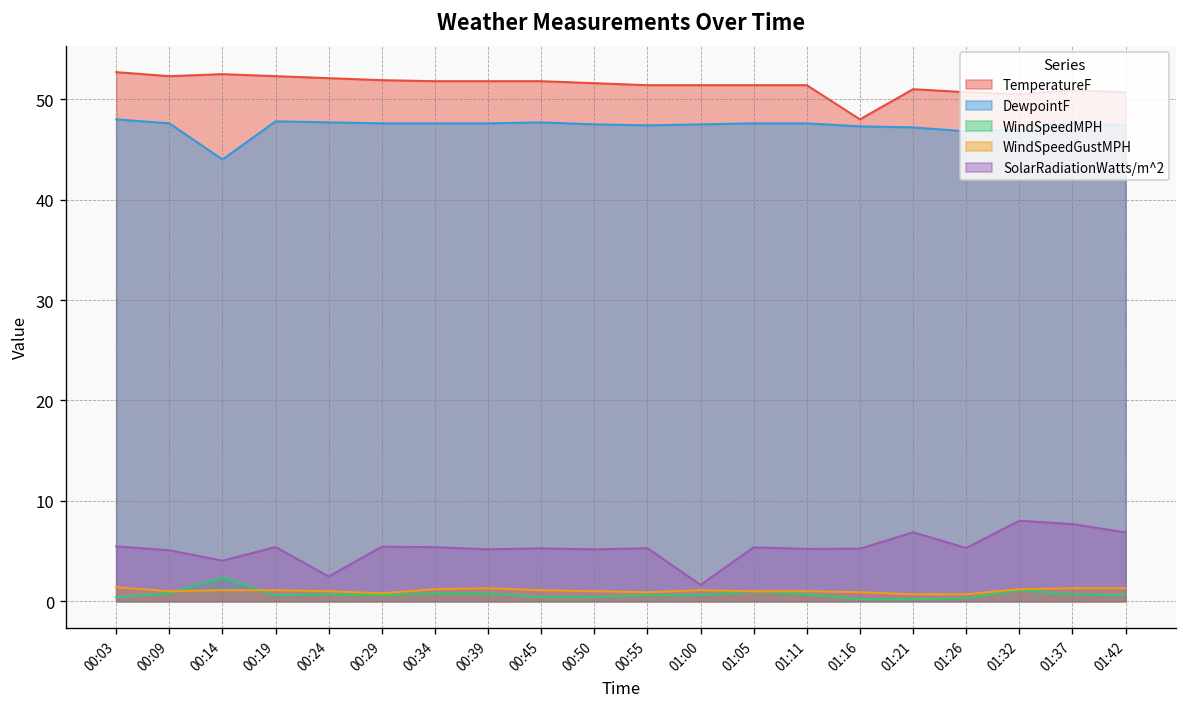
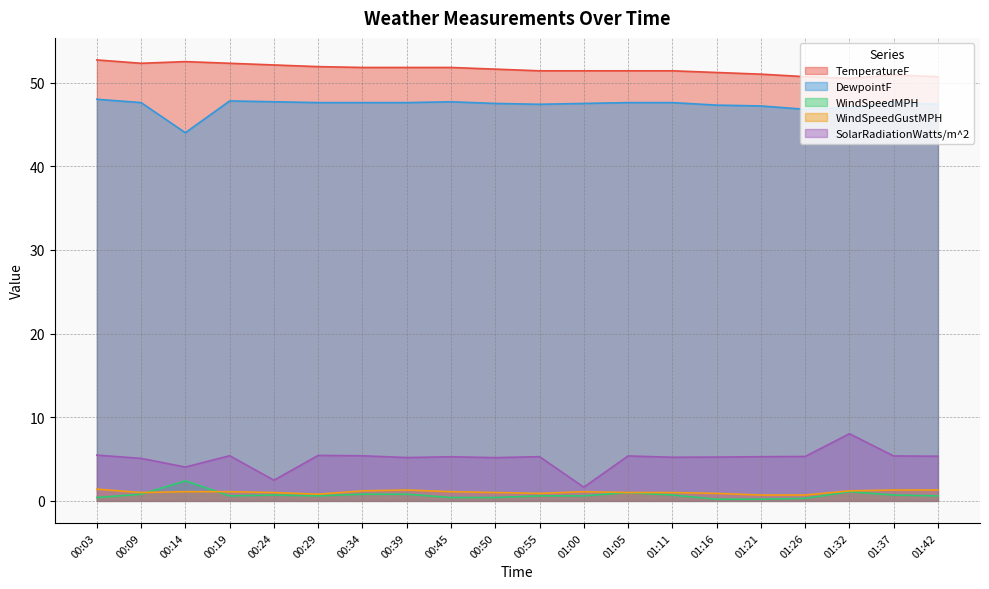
  {
    "TemperatureF": {
      "00:03": 53,
      "00:09": 52,
      "00:14": 53,
      "00:19": 52,
      "00:24": 52,
      "00:29": 52,
      "00:34": 52,
      "00:39": 52,
      "00:45": 52,
      "00:50": 52,
      "00:55": 51,
      "01:00": 51,
      "01:05": 51,
      "01:11": 51,
-     "01:16": 48,
+     "01:16": 51,
      "01:21": 51
    },
    "DewpointF": {
      "00:03": 48,
      "00:09": 48,
      "00:14": 44,
      "00:19": 48,
      "00:24": 48,
      "00:29": 48,
      "00:34": 48,
      "00:39": 48,
      "00:45": 48,
      "00:50": 48,
      "00:55": 47,
      "01:00": 48,
      "01:05": 48,
      "01:11": 48,
      "01:16": 47,
      "01:21": 47
    },
    "WindSpeedMPH": {
      "00:03": 0,
      "00:14": 2,
      "00:19": 1,
      "00:34": 1,
      "00:39": 1,
      "00:45": 0,
      "00:50": 0,
      "01:00": 1,
      "01:16": 0,
      "01:21": 0,
      "01:26": 0,
      "01:37": 1,
      "01:42": 1
    },
    "WindSpeedGustMPH": {
      "00:03": 1,
      "00:14": 1,
      "00:19": 1,
      "00:34": 1,
      "00:39": 1,
      "00:45": 1,
      "00:50": 1,
      "01:00": 1,
      "01:16": 1,
      "01:21": 1,
      "01:26": 1,
      "01:37": 1,
      "01:42": 1
    },
    "SolarRadiationWatts/m^2": {
      "00:03": 5,
      "00:09": 5,
      "00:14": 4,
      "00:19": 5,
      "00:24": 2,
      "00:29": 5,
      "00:34": 5,
      "00:39": 5,
      "00:45": 5,
      "00:50": 5,
      "00:55": 5,
      "01:00": 2,
      "01:05": 5,
      "01:11": 5,
      "01:16": 5,
-     "01:21": 7,
+     "01:21": 5,
      "01:26": 5,
      "01:32": 8,
-     "01:37": 8,
-     "01:42": 7
+     "01:37": 5,
+     "01:42": 5
    }
  }
